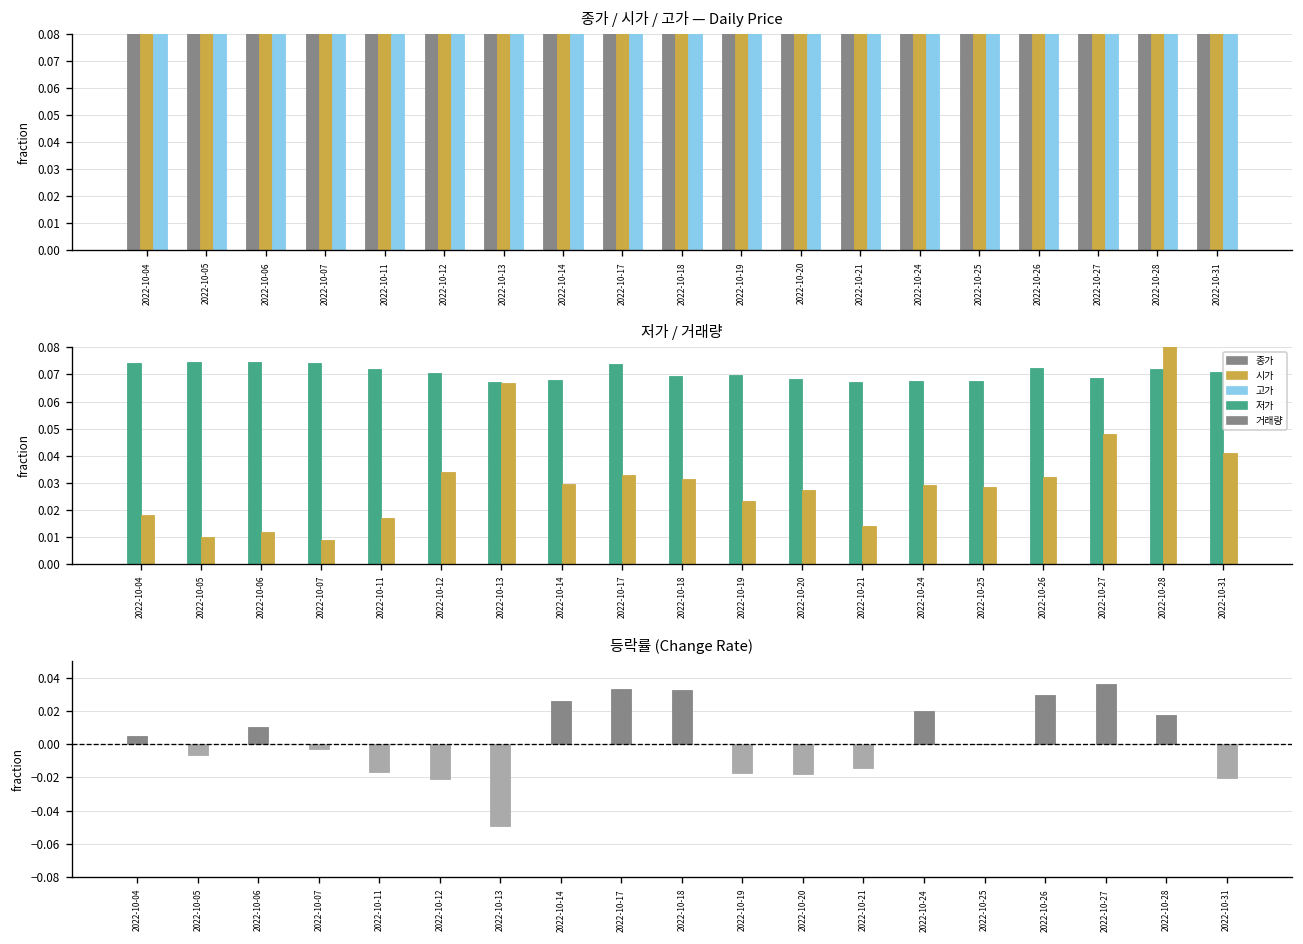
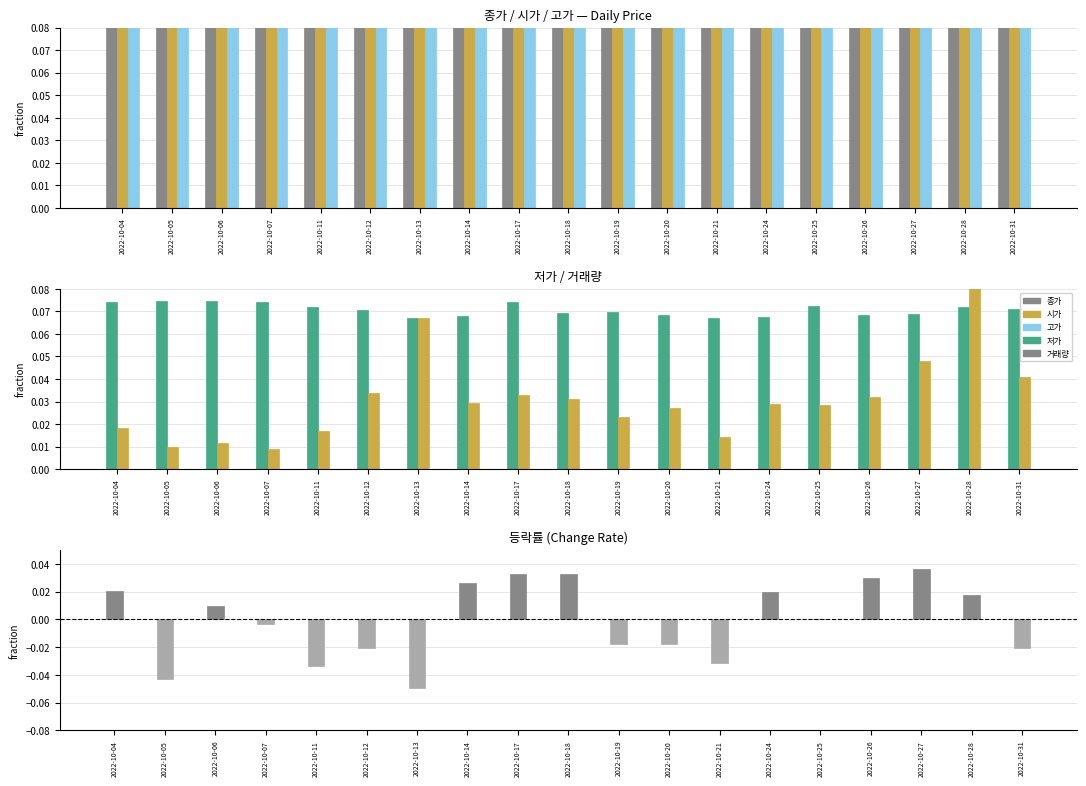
  {
    "저가 / 거래량": {
      "저가": {
        "2022-10-04": 0.074,
        "2022-10-05": 0.075,
        "2022-10-06": 0.075,
        "2022-10-07": 0.074,
        "2022-10-11": 0.072,
        "2022-10-12": 0.071,
        "2022-10-13": 0.067,
        "2022-10-14": 0.068,
        "2022-10-17": 0.074,
        "2022-10-18": 0.070,
        "2022-10-19": 0.070,
        "2022-10-20": 0.068,
        "2022-10-21": 0.067,
        "2022-10-24": 0.068,
-       "2022-10-25": 0.068,
-       "2022-10-26": 0.072,
+       "2022-10-25": 0.072,
+       "2022-10-26": 0.068,
        "2022-10-27": 0.069,
        "2022-10-28": 0.072,
        "2022-10-31": 0.071
      }
    },
    "등락률 (Change Rate)": {
-     "2022-10-04": 0.005,
-     "2022-10-05": -0.007,
+     "2022-10-04": 0.020,
+     "2022-10-05": -0.043,
      "2022-10-06": 0.010,
      "2022-10-07": -0.003,
-     "2022-10-11": -0.017,
+     "2022-10-11": -0.033,
      "2022-10-12": -0.021,
      "2022-10-13": -0.049,
      "2022-10-14": 0.026,
      "2022-10-17": 0.033,
      "2022-10-18": 0.033,
      "2022-10-19": -0.018,
      "2022-10-20": -0.018,
-     "2022-10-21": -0.015,
+     "2022-10-21": -0.032,
      "2022-10-24": 0.020,
      "2022-10-25": 0.000,
      "2022-10-26": 0.030,
      "2022-10-27": 0.036,
      "2022-10-28": 0.017,
      "2022-10-31": -0.021
    }
  }
